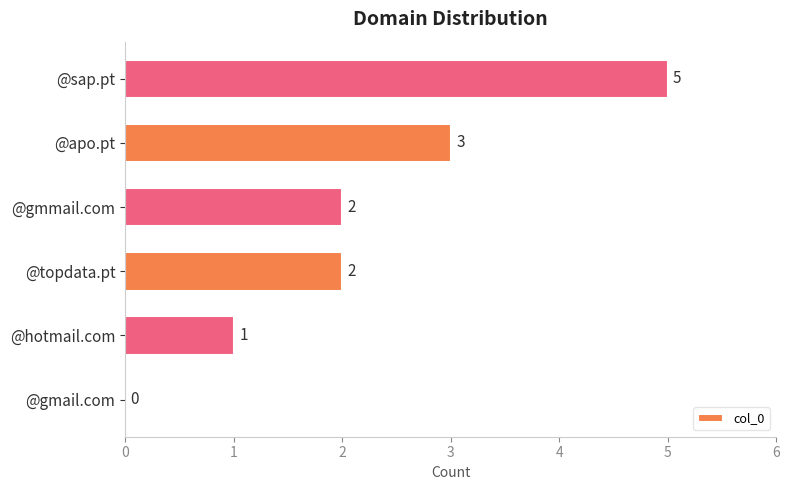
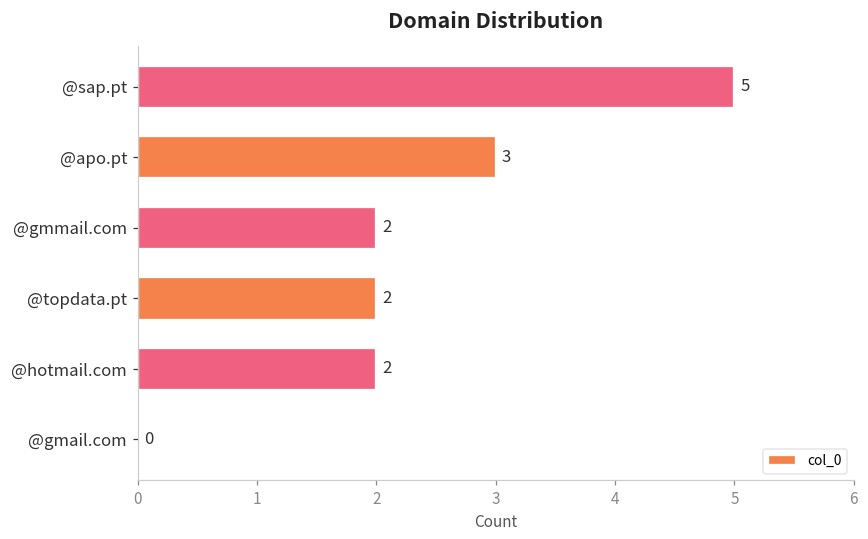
  {
    "@sap.pt": 5,
    "@apo.pt": 3,
    "@gmmail.com": 2,
    "@topdata.pt": 2,
-   "@hotmail.com": 1,
+   "@hotmail.com": 2,
    "@gmail.com": 0
  }
